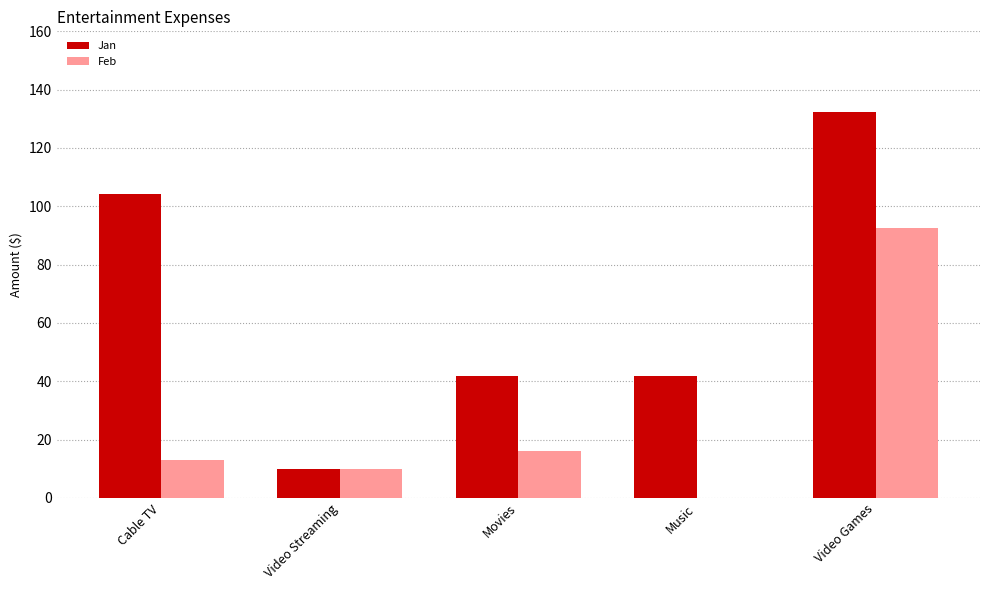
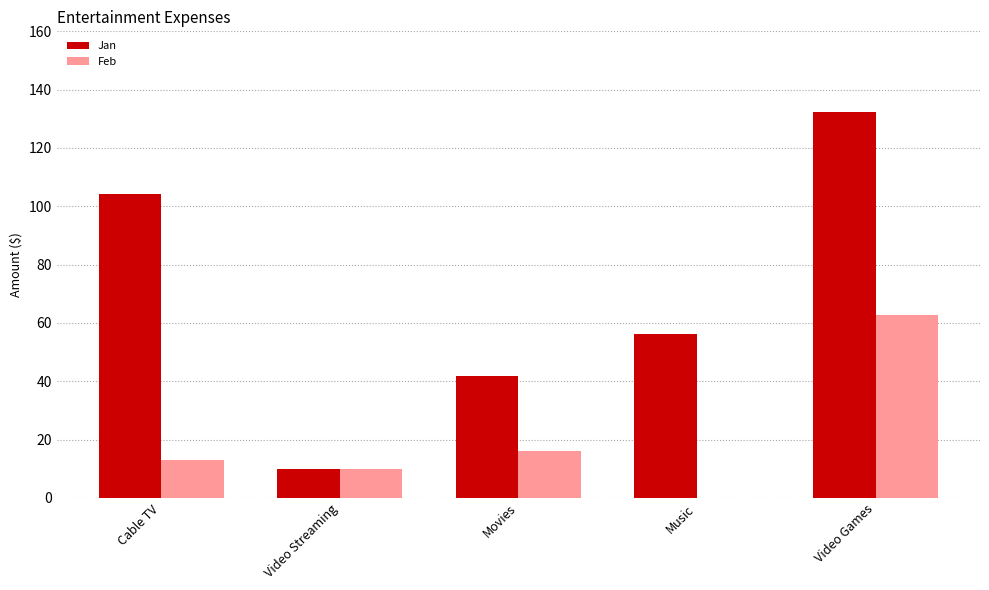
  {
    "Jan": {
      "Cable TV": 104,
      "Video Streaming": 10,
      "Movies": 42,
-     "Music": 42,
+     "Music": 56,
      "Video Games": 132
    },
    "Feb": {
      "Cable TV": 13,
      "Video Streaming": 10,
      "Movies": 16,
      "Music": 0,
-     "Video Games": 93
+     "Video Games": 63
    }
  }
